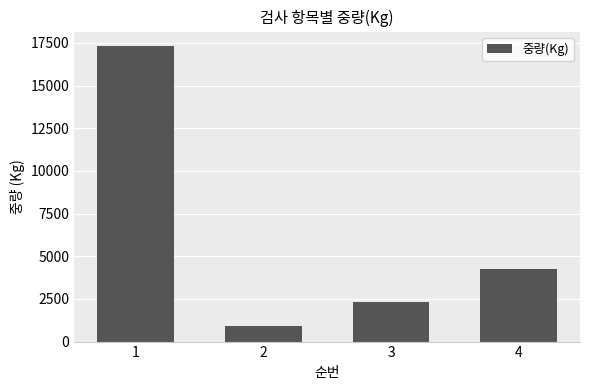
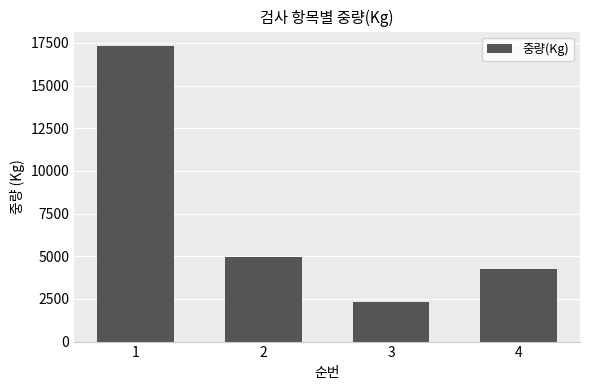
  {
    "1": 17300,
-   "2": 900,
+   "2": 5000,
    "3": 2300,
    "4": 4300
  }
